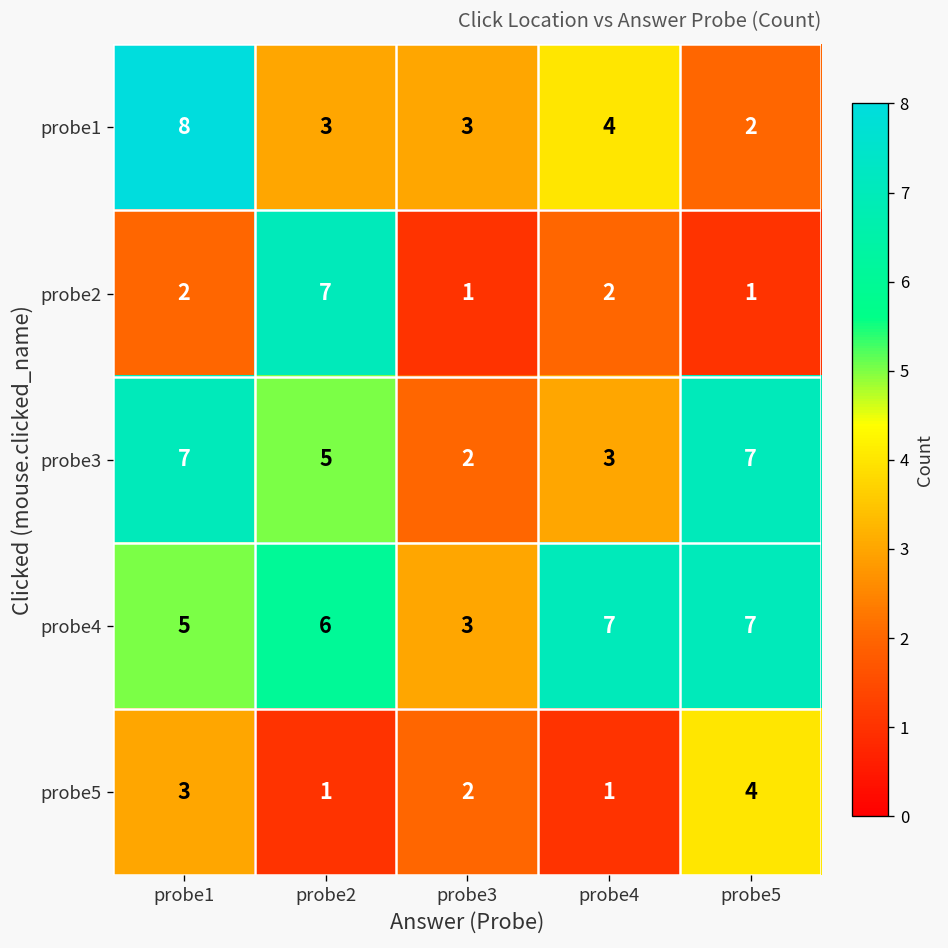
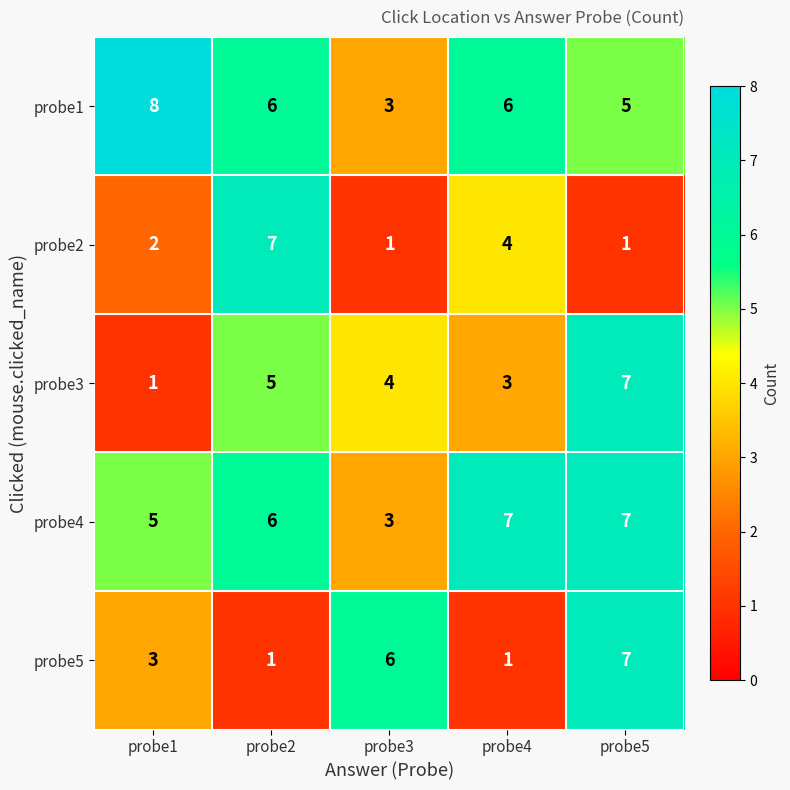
  {
    "probe1": {
      "probe1": 8,
-     "probe2": 3,
+     "probe2": 6,
      "probe3": 3,
-     "probe4": 4,
-     "probe5": 2
+     "probe4": 6,
+     "probe5": 5
    },
    "probe2": {
      "probe1": 2,
      "probe2": 7,
      "probe3": 1,
-     "probe4": 2,
+     "probe4": 4,
      "probe5": 1
    },
    "probe3": {
-     "probe1": 7,
+     "probe1": 1,
      "probe2": 5,
-     "probe3": 2,
+     "probe3": 4,
      "probe4": 3,
      "probe5": 7
    },
    "probe4": {
      "probe1": 5,
      "probe2": 6,
      "probe3": 3,
      "probe4": 7,
      "probe5": 7
    },
    "probe5": {
      "probe1": 3,
      "probe2": 1,
-     "probe3": 2,
+     "probe3": 6,
      "probe4": 1,
-     "probe5": 4
+     "probe5": 7
    }
  }
